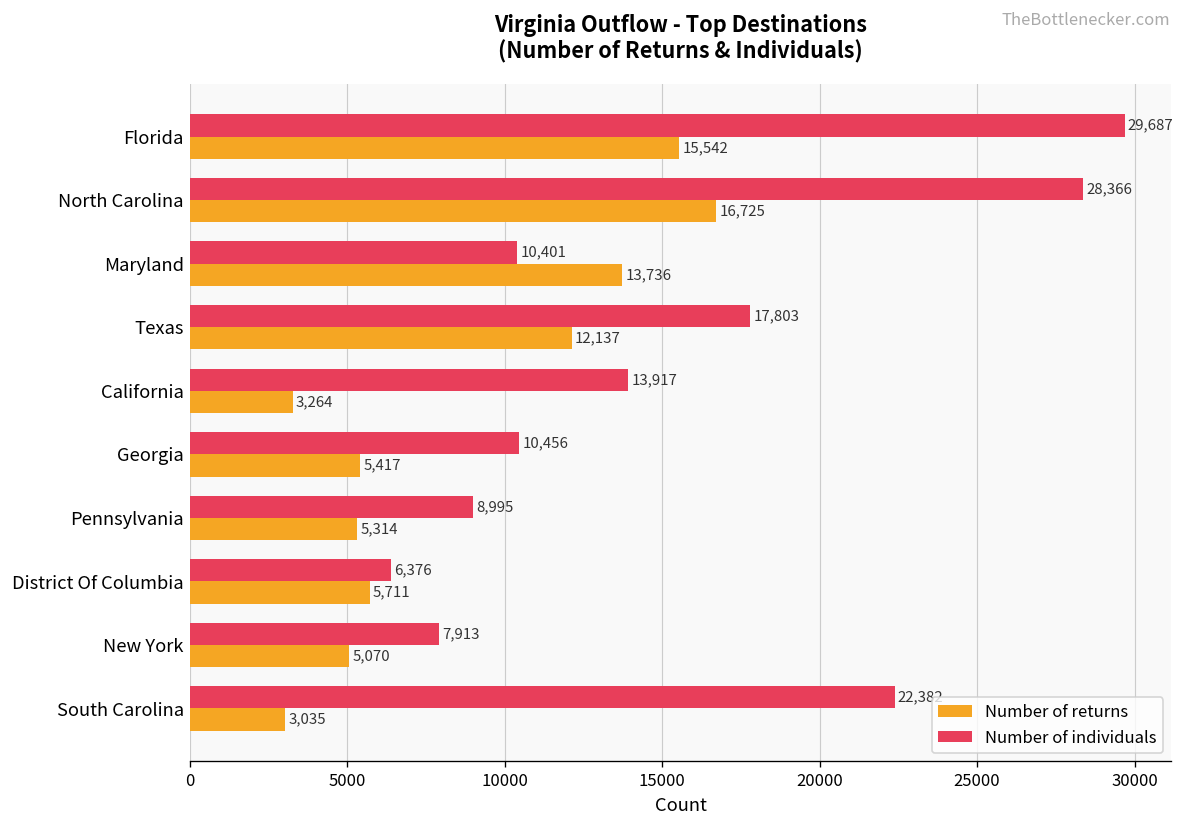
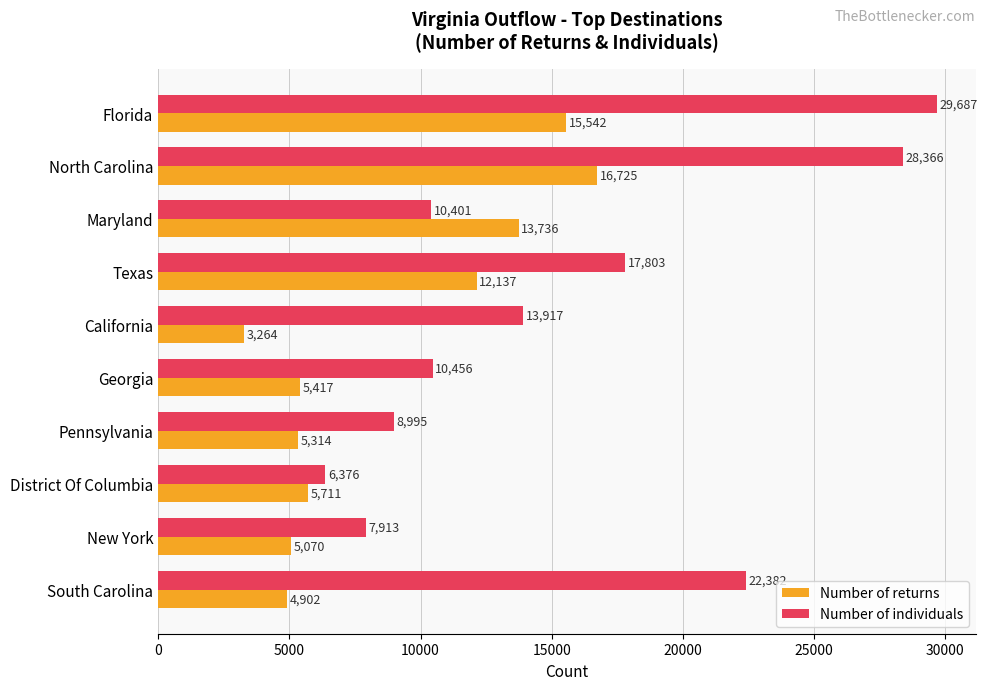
  {
    "Number of returns": {
      "Florida": "15,542",
      "North Carolina": "16,725",
      "Maryland": "13,736",
      "Texas": "12,137",
      "California": "3,264",
      "Georgia": "5,417",
      "Pennsylvania": "5,314",
      "District Of Columbia": "5,711",
      "New York": "5,070",
-     "South Carolina": "3,035"
+     "South Carolina": "4,902"
    },
    "Number of individuals": {
      "Florida": "29,687",
      "North Carolina": "28,366",
      "Maryland": "10,401",
      "Texas": "17,803",
      "California": "13,917",
      "Georgia": "10,456",
      "Pennsylvania": "8,995",
      "District Of Columbia": "6,376",
      "New York": "7,913"
    }
  }
